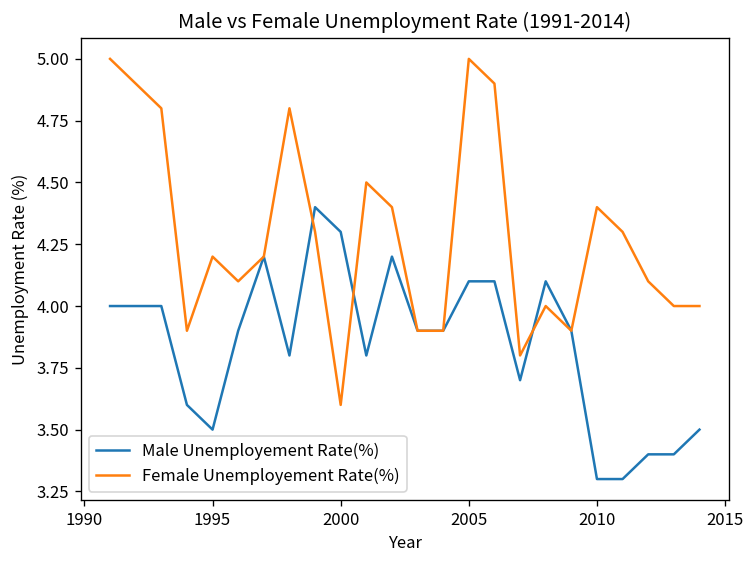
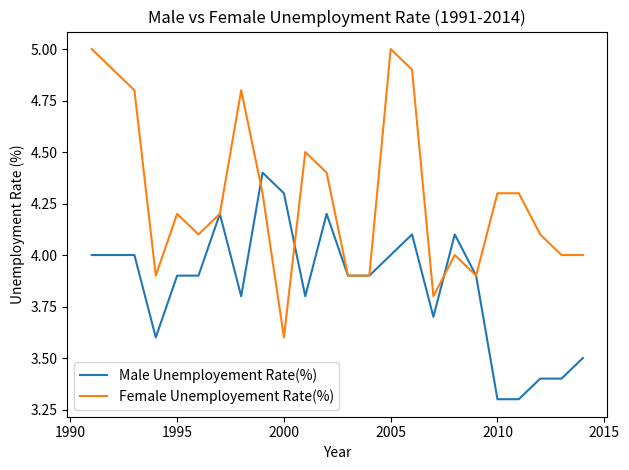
  {
    "Male Unemployement Rate(%)": {
-     "1995": 3.5,
+     "1995": 3.9,
      "2000": 4.3,
-     "2005": 4.1,
+     "2005": 4.0,
      "2010": 3.3
    },
    "Female Unemployement Rate(%)": {
      "1995": 4.2,
      "2000": 3.6,
      "2005": 5.0,
-     "2010": 4.4
+     "2010": 4.3
    }
  }
